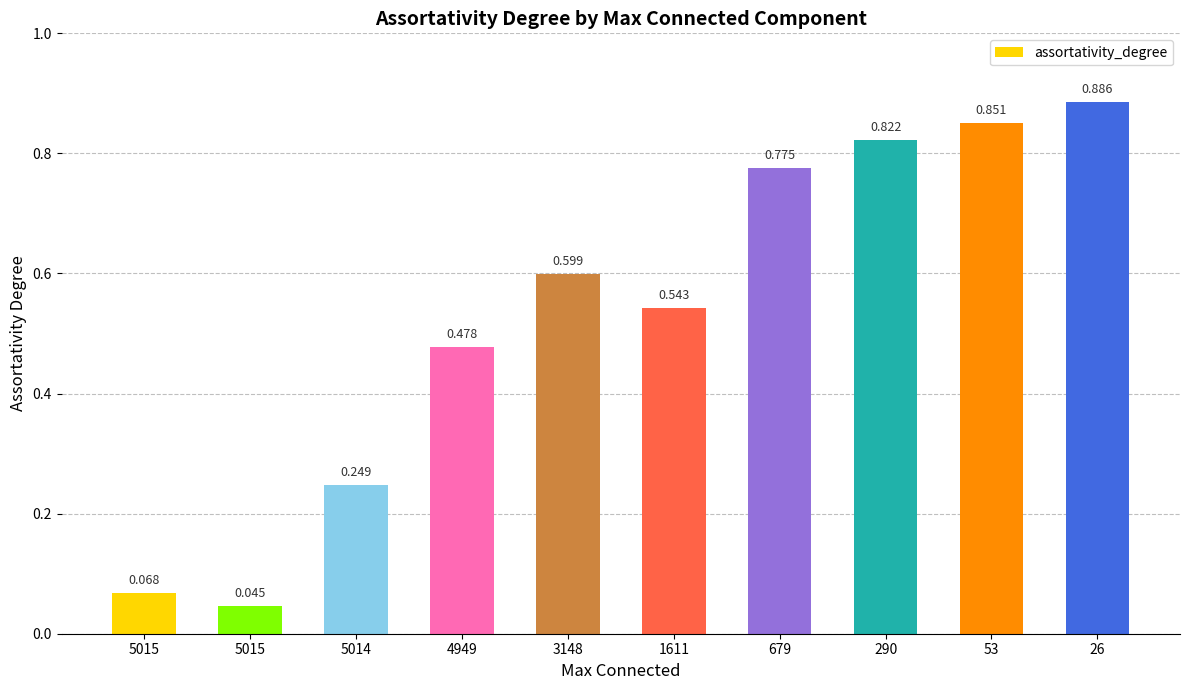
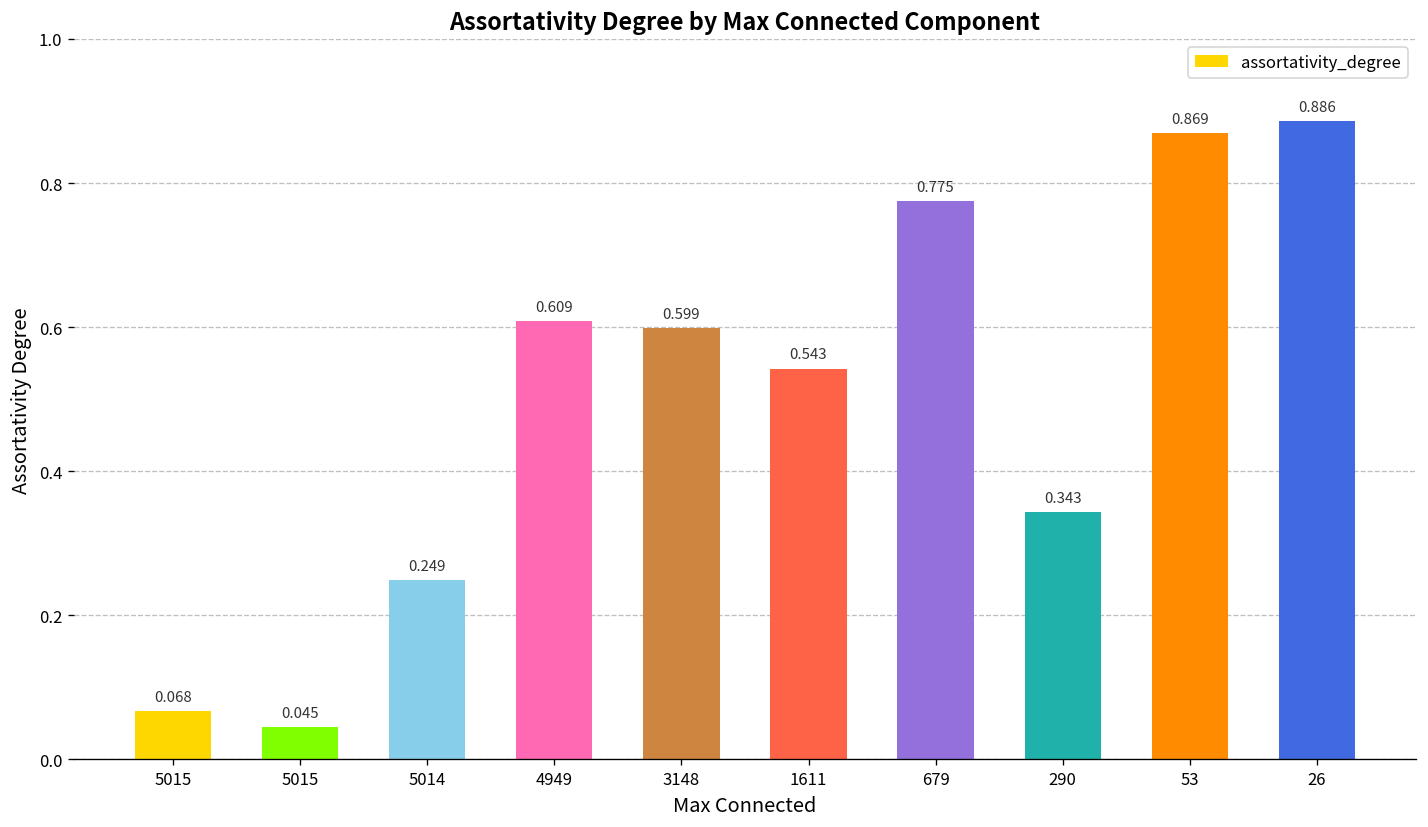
  {
    "5014": 0.249,
-   "4949": 0.478,
+   "4949": 0.609,
    "3148": 0.599,
    "1611": 0.543,
    "679": 0.775,
-   "290": 0.822,
-   "53": 0.851,
+   "290": 0.343,
+   "53": 0.869,
    "26": 0.886
  }
